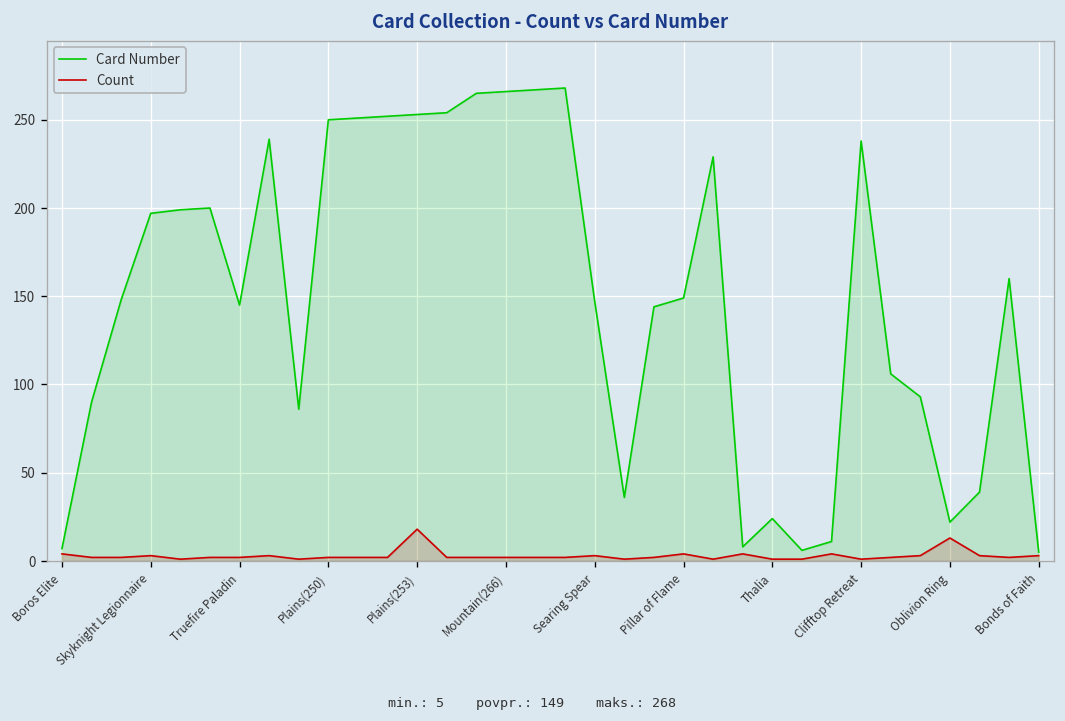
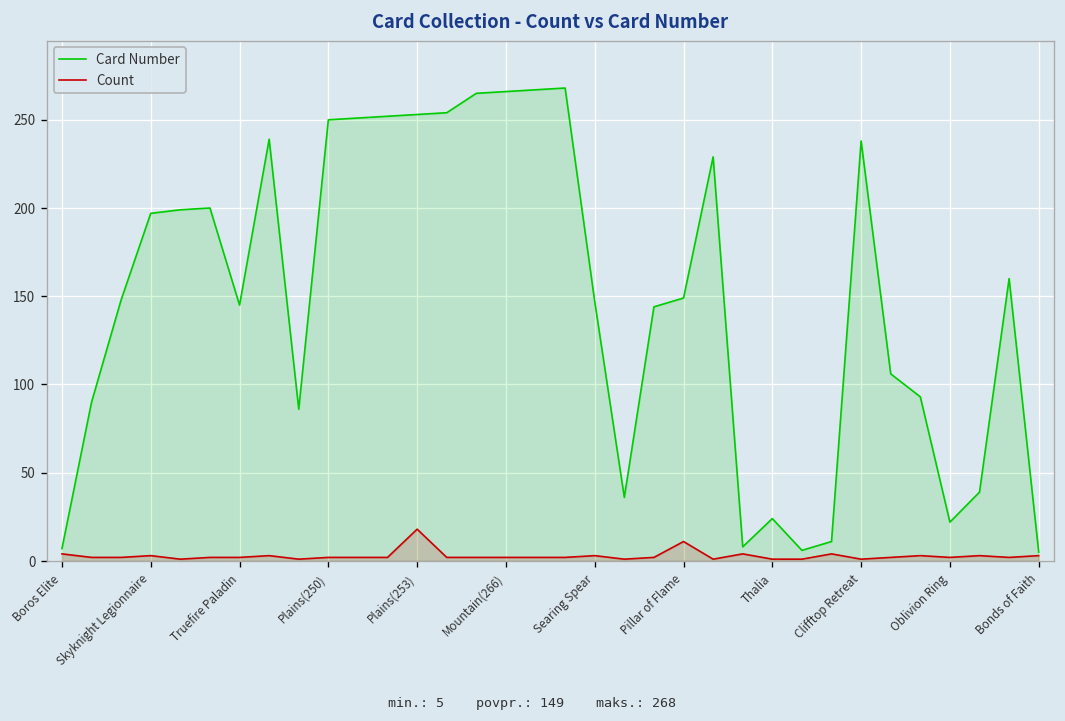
  {
    "Card Number": {
      "Boros Elite": 7,
      "Skyknight Legionnaire": 197,
      "Truefire Paladin": 145,
      "Plains(250)": 250,
      "Plains(253)": 253,
      "Mountain(266)": 266,
      "Searing Spear": 147,
      "Pillar of Flame": 149,
      "Thalia": 24,
      "Clifftop Retreat": 238,
      "Oblivion Ring": 22,
      "Bonds of Faith": 5
    },
    "Count": {
      "Boros Elite": 4,
      "Skyknight Legionnaire": 3,
      "Truefire Paladin": 2,
      "Plains(250)": 2,
      "Plains(253)": 18,
      "Mountain(266)": 2,
      "Searing Spear": 3,
-     "Pillar of Flame": 4,
+     "Pillar of Flame": 11,
      "Thalia": 1,
      "Clifftop Retreat": 1,
-     "Oblivion Ring": 13,
+     "Oblivion Ring": 2,
      "Bonds of Faith": 3
    }
  }
